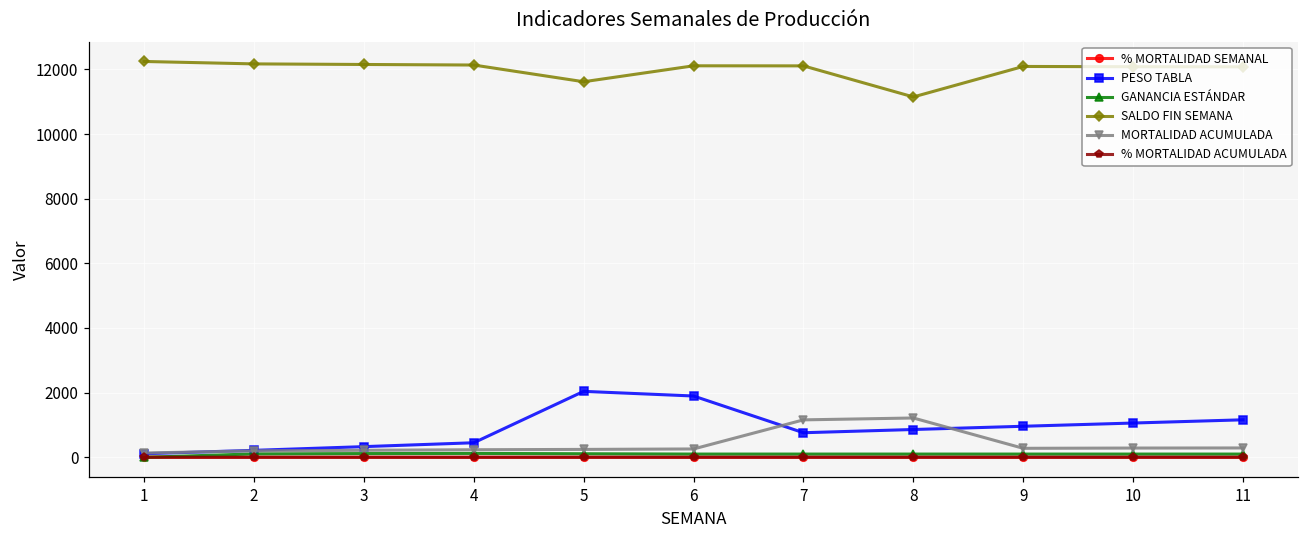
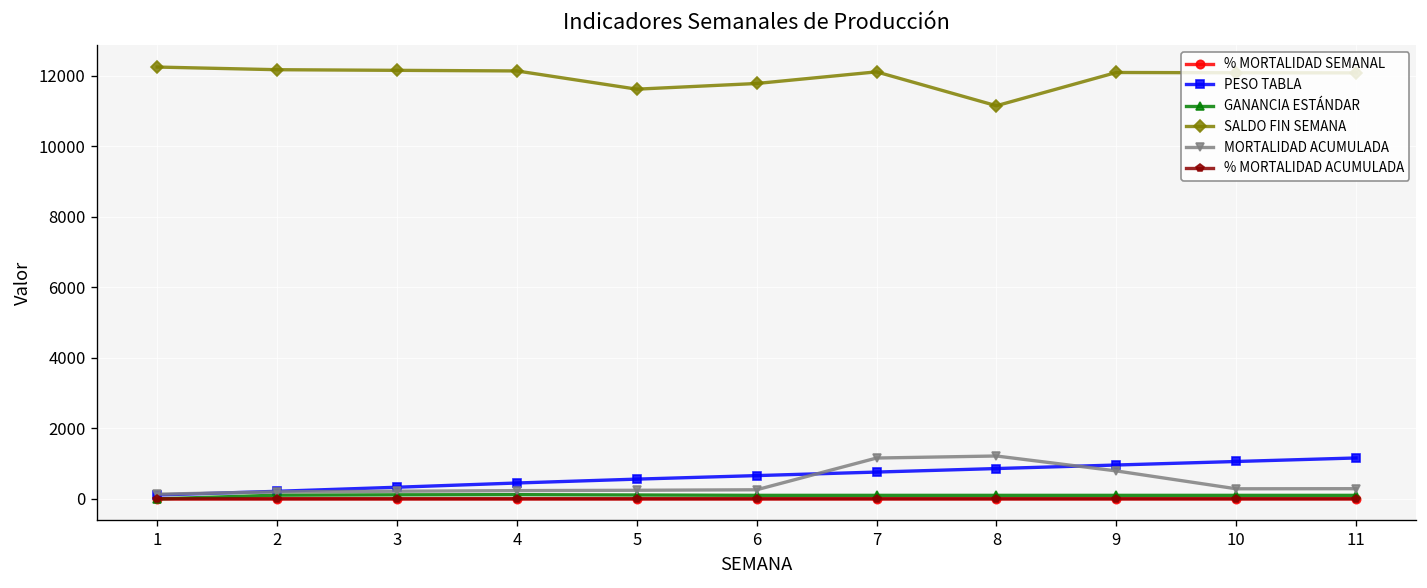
  {
    "% MORTALIDAD ACUMULADA": {
      "2": 0,
      "3": 0,
      "4": 0,
      "5": 0,
      "6": 0,
      "7": 0,
      "8": 0,
      "9": 0,
      "10": 0,
      "11": 0
    },
    "PESO TABLA": {
      "3": 300,
      "4": 500,
-     "5": 2000,
-     "6": 1900,
+     "5": 600,
+     "6": 700,
      "7": 800,
      "8": 900,
      "9": 1000,
      "10": 1100,
      "11": 1200
    },
    "GANANCIA ESTÁNDAR": {
      "2": 100,
      "3": 100,
      "4": 100,
      "5": 100,
      "6": 100,
      "7": 100,
      "8": 100,
      "9": 100,
      "10": 100,
      "11": 100
    },
    "SALDO FIN SEMANA": {
      "1": 12200,
      "2": 12200,
      "3": 12200,
      "4": 12100,
      "5": 11600,
-     "6": 12100,
+     "6": 11800,
      "7": 12100,
      "8": 11100,
      "9": 12100
    },
    "MORTALIDAD ACUMULADA": {
      "3": 200,
      "4": 200,
      "5": 200,
      "6": 300,
      "7": 1200,
      "8": 1200,
-     "9": 300,
+     "9": 800,
      "10": 300,
      "11": 300
    }
  }
